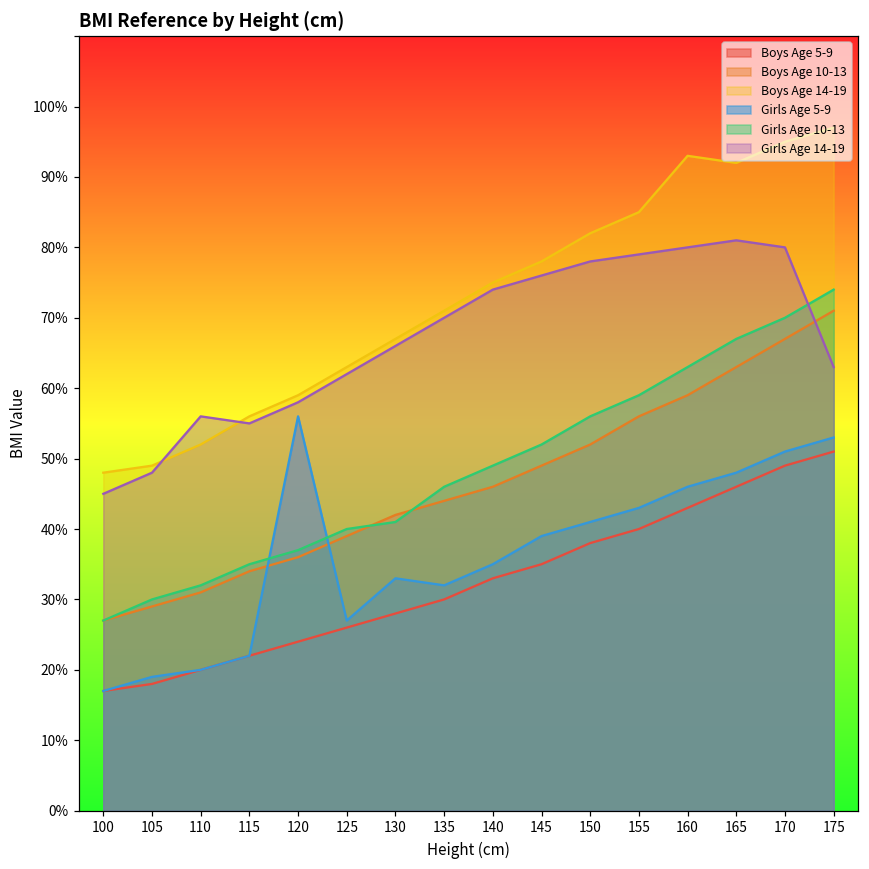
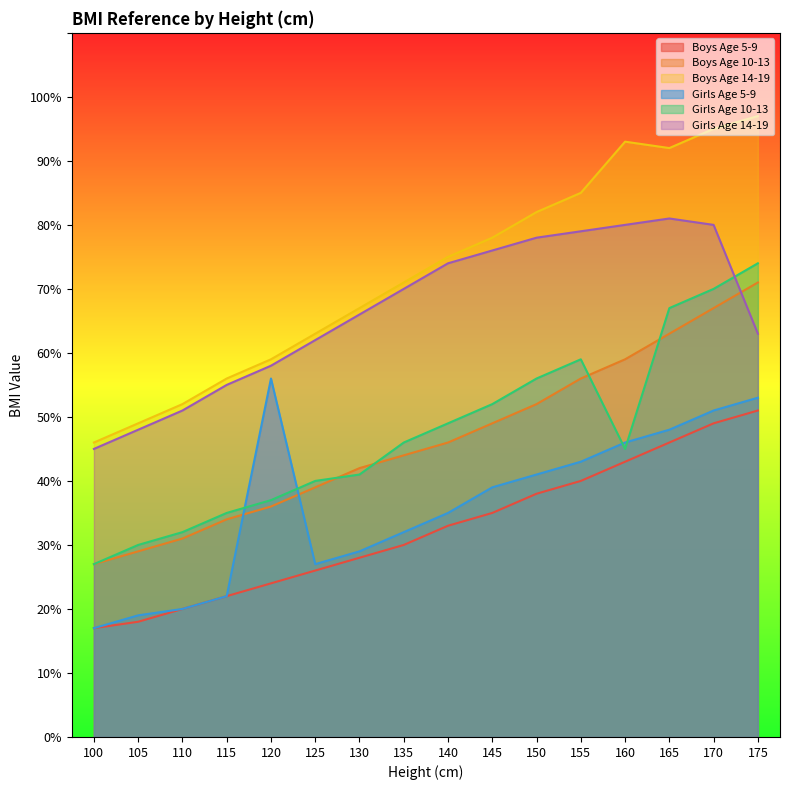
  {
    "Boys Age 14-19": {
-     "100": "48%",
+     "100": "46%",
      "105": "49%",
      "110": "52%",
      "115": "56%",
      "120": "59%",
      "125": "63%",
      "130": "67%",
      "135": "71%",
      "140": "75%",
      "145": "78%",
      "150": "82%",
      "155": "85%",
      "160": "93%",
      "165": "92%"
    },
    "Girls Age 5-9": {
      "105": "19%",
      "120": "56%",
      "125": "27%",
-     "130": "33%",
+     "130": "29%",
      "135": "32%",
      "140": "35%",
      "145": "39%",
      "150": "41%",
      "155": "43%",
      "160": "46%",
      "165": "48%",
      "170": "51%",
      "175": "53%"
    },
    "Girls Age 10-13": {
      "105": "30%",
      "110": "32%",
      "115": "35%",
      "120": "37%",
      "125": "40%",
      "130": "41%",
      "135": "46%",
      "140": "49%",
      "145": "52%",
      "150": "56%",
      "155": "59%",
-     "160": "63%",
+     "160": "45%",
      "165": "67%",
      "170": "70%",
      "175": "74%"
    },
    "Girls Age 14-19": {
      "100": "45%",
      "105": "48%",
-     "110": "56%",
+     "110": "51%",
      "115": "55%",
      "120": "58%",
      "125": "62%",
      "130": "66%",
      "135": "70%",
      "140": "74%",
      "145": "76%",
      "150": "78%",
      "155": "79%",
      "160": "80%",
      "165": "81%",
      "170": "80%",
      "175": "63%"
    }
  }
